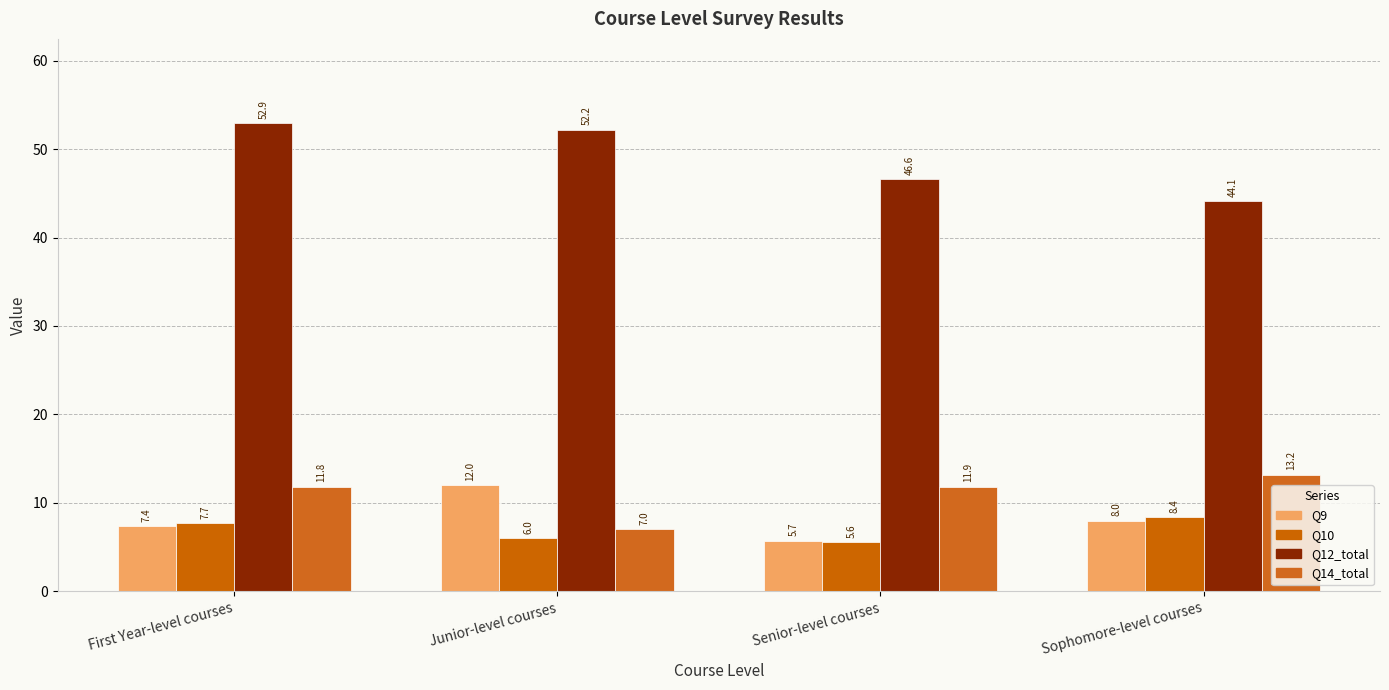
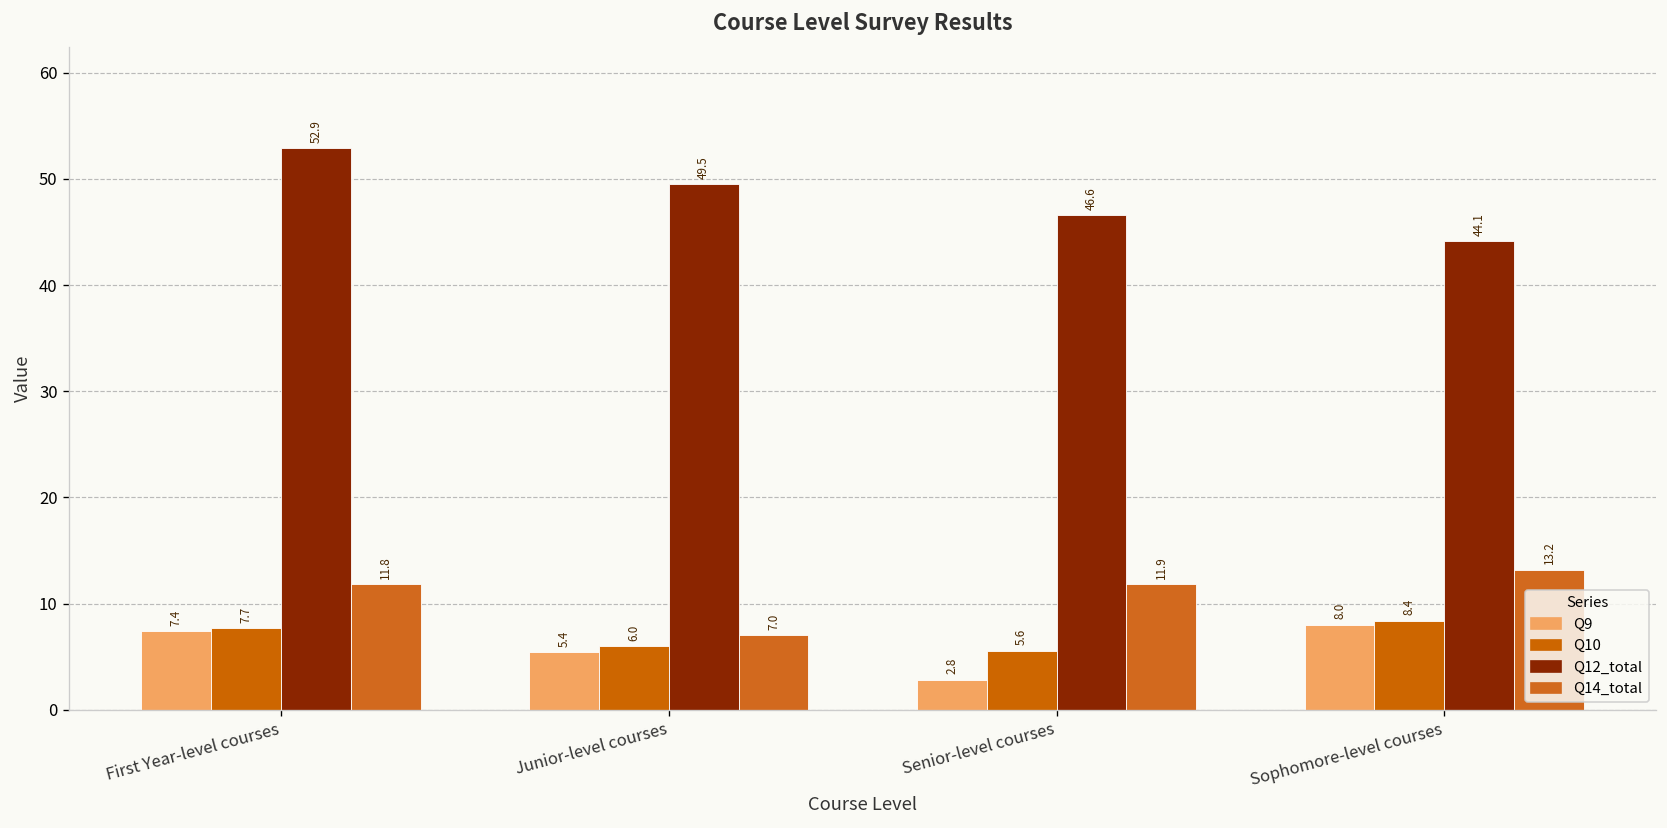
  {
    "Q9": {
      "First Year-level courses": 7.4,
-     "Junior-level courses": 12.0,
-     "Senior-level courses": 5.7,
+     "Junior-level courses": 5.4,
+     "Senior-level courses": 2.8,
      "Sophomore-level courses": 8.0
    },
    "Q12_total": {
      "First Year-level courses": 52.9,
-     "Junior-level courses": 52.2,
+     "Junior-level courses": 49.5,
      "Senior-level courses": 46.6,
      "Sophomore-level courses": 44.1
    }
  }
